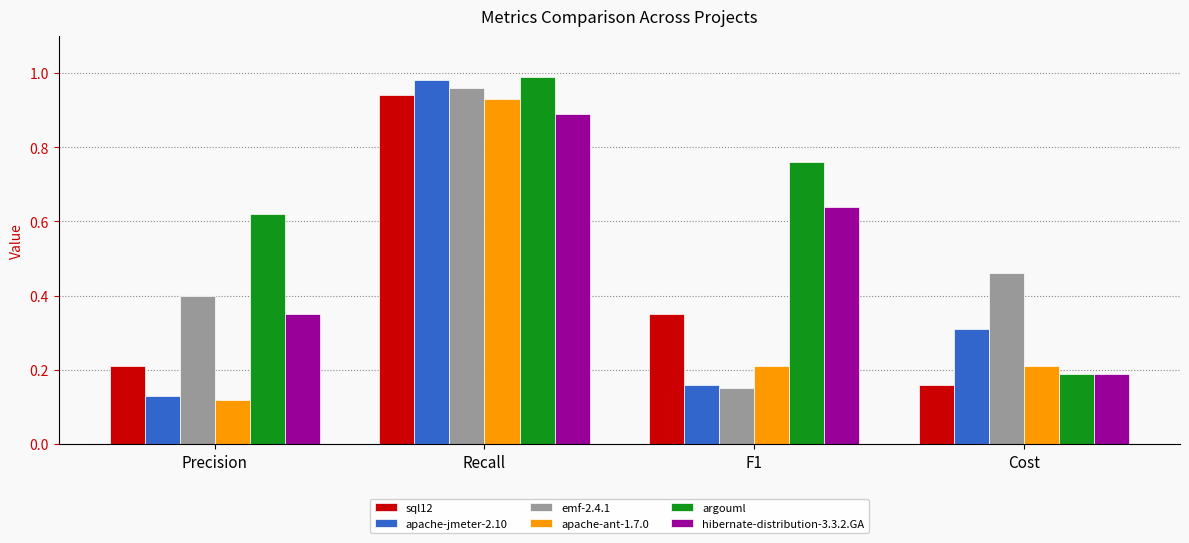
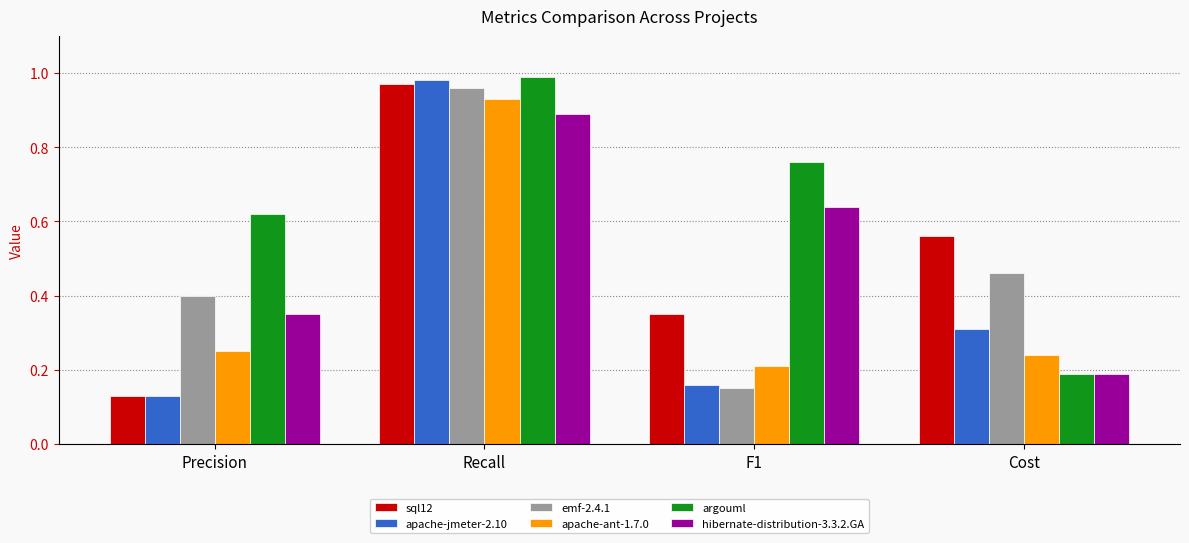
  {
    "sql12": {
-     "Precision": 0.21,
-     "Recall": 0.94,
+     "Precision": 0.13,
+     "Recall": 0.97,
      "F1": 0.35,
-     "Cost": 0.16
+     "Cost": 0.56
    },
    "apache-jmeter-2.10": {
      "Precision": 0.13,
      "Recall": 0.98,
      "F1": 0.16,
      "Cost": 0.31
    },
    "emf-2.4.1": {
      "Precision": 0.40,
      "Recall": 0.96,
      "F1": 0.15,
      "Cost": 0.46
    },
    "apache-ant-1.7.0": {
-     "Precision": 0.12,
+     "Precision": 0.25,
      "Recall": 0.93,
      "F1": 0.21,
-     "Cost": 0.21
+     "Cost": 0.24
    },
    "argouml": {
      "Precision": 0.62,
      "Recall": 0.99,
      "F1": 0.76,
      "Cost": 0.19
    },
    "hibernate-distribution-3.3.2.GA": {
      "Precision": 0.35,
      "Recall": 0.89,
      "F1": 0.64,
      "Cost": 0.19
    }
  }
